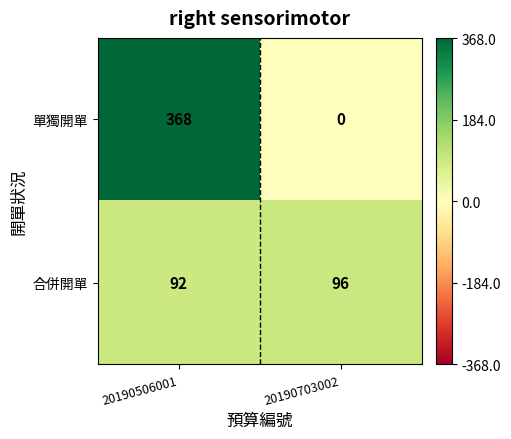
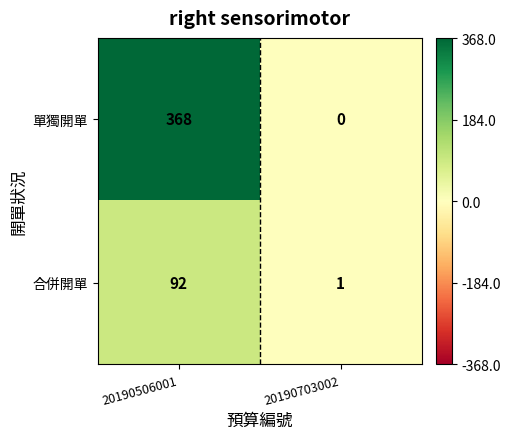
  {
    "單獨開單": {
      "20190506001": 368,
      "20190703002": 0
    },
    "合併開單": {
      "20190506001": 92,
-     "20190703002": 96
+     "20190703002": 1
    }
  }
